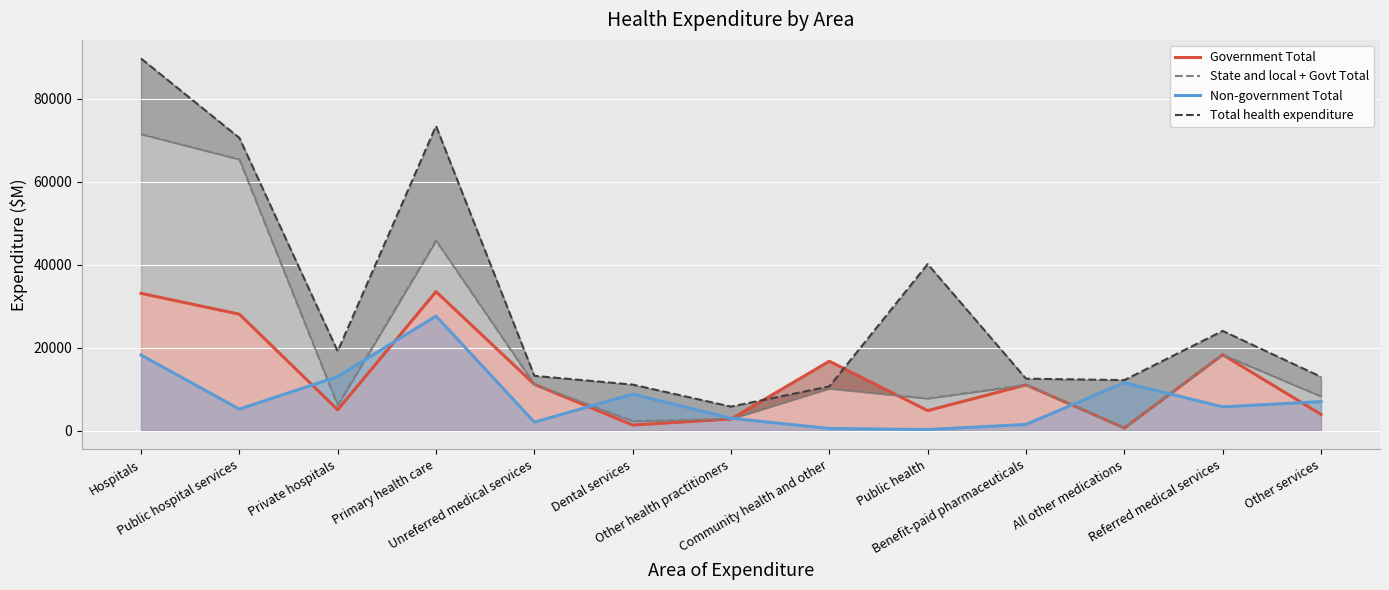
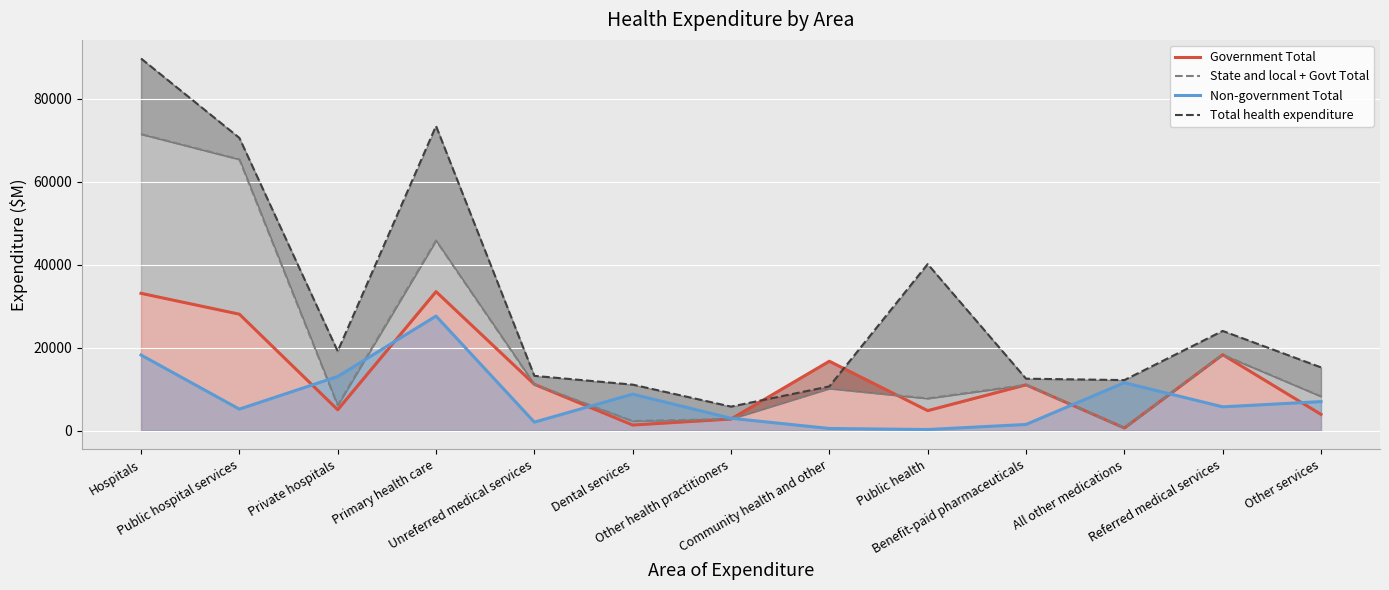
  {
    "Government Total": {
      "Hospitals": 33000,
      "Public hospital services": 28000,
      "Private hospitals": 5000,
      "Primary health care": 33000,
      "Dental services": 1000,
      "Public health": 5000,
      "Other services": 4000
    },
    "Non-government Total": {
      "Hospitals": 18000,
      "Public hospital services": 5000,
      "Private hospitals": 13000,
      "Primary health care": 28000,
      "Unreferred medical services": 2000,
      "Dental services": 9000,
      "Community health and other": 1000,
      "Public health": 0,
      "Benefit-paid pharmaceuticals": 1000,
      "All other medications": 12000,
      "Referred medical services": 6000,
      "Other services": 7000
    },
    "Total health expenditure": {
      "Hospitals": 90000,
      "Public hospital services": 71000,
      "Private hospitals": 19000,
      "Primary health care": 73000,
      "Unreferred medical services": 13000,
      "Dental services": 11000,
      "Other health practitioners": 6000,
      "Public health": 40000,
      "Benefit-paid pharmaceuticals": 13000,
      "All other medications": 12000,
      "Referred medical services": 24000,
-     "Other services": 13000
+     "Other services": 15000
    }
  }
